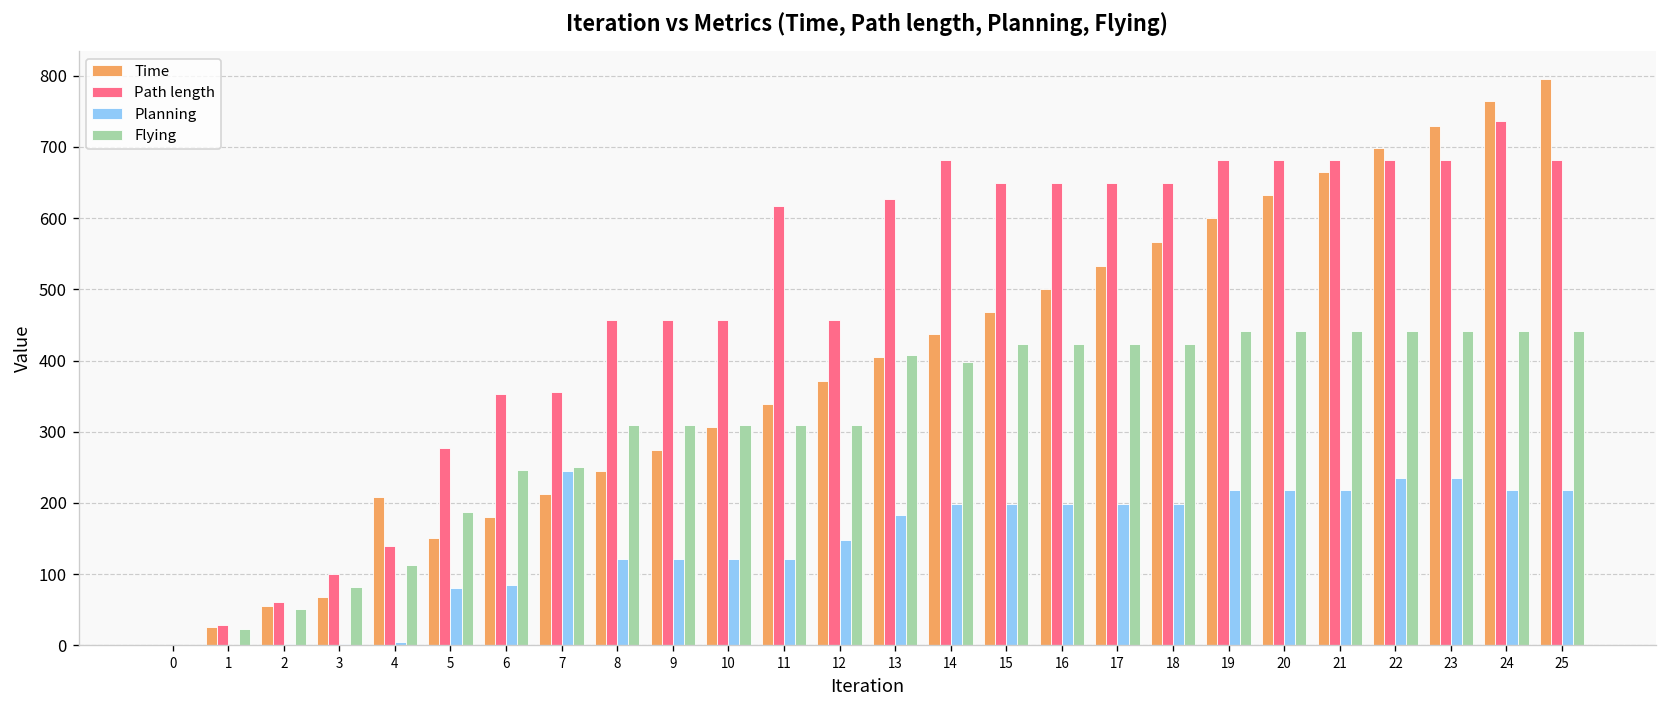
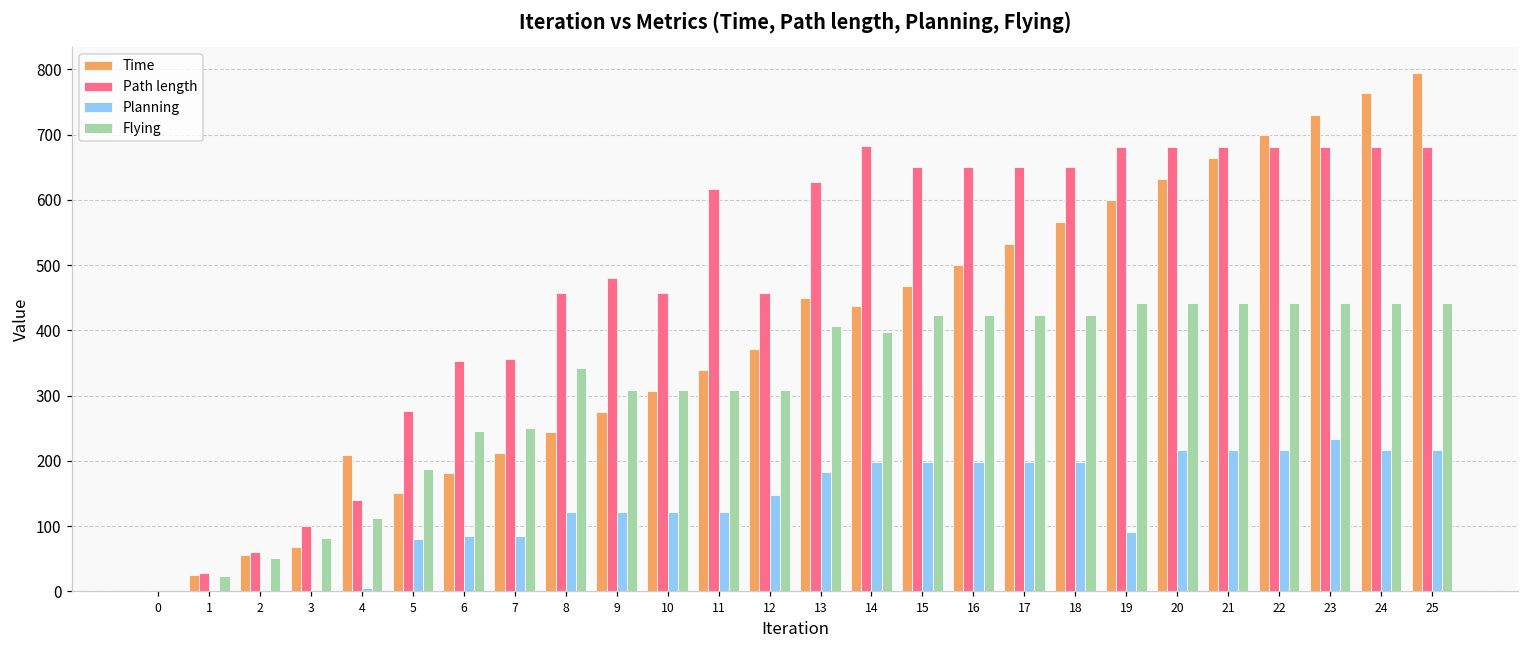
  {
    "Time": {
      "1": 30,
      "2": 60,
      "3": 70,
      "4": 210,
      "5": 150,
      "6": 180,
      "7": 210,
      "8": 240,
      "9": 270,
      "10": 310,
      "11": 340,
      "12": 370,
-     "13": 400,
+     "13": 450,
      "14": 440,
      "15": 470,
      "16": 500,
      "17": 530,
      "18": 570,
      "19": 600,
      "20": 630,
      "21": 660,
      "22": 700,
      "23": 730,
      "24": 760,
      "25": 790
    },
    "Path length": {
      "1": 30,
      "2": 60,
      "3": 100,
      "4": 140,
      "5": 280,
      "6": 350,
      "7": 360,
      "8": 460,
-     "9": 460,
+     "9": 480,
      "10": 460,
      "11": 620,
      "12": 460,
      "13": 630,
      "14": 680,
      "15": 650,
      "16": 650,
      "17": 650,
      "18": 650,
      "19": 680,
      "20": 680,
      "21": 680,
      "22": 680,
      "23": 680,
-     "24": 740,
+     "24": 680,
      "25": 680
    },
    "Planning": {
      "0": 0,
      "4": 0,
      "5": 80,
      "6": 80,
-     "7": 250,
+     "7": 90,
      "8": 120,
      "9": 120,
      "10": 120,
      "11": 120,
      "12": 150,
      "13": 180,
      "14": 200,
      "15": 200,
      "16": 200,
      "17": 200,
      "18": 200,
-     "19": 220,
+     "19": 90,
      "20": 220,
      "21": 220,
-     "22": 240,
+     "22": 220,
      "23": 230,
      "24": 220,
      "25": 220
    },
    "Flying": {
      "0": 0,
      "1": 20,
      "2": 50,
      "3": 80,
      "4": 110,
      "5": 190,
      "6": 250,
      "7": 250,
-     "8": 310,
+     "8": 340,
      "9": 310,
      "10": 310,
      "11": 310,
      "12": 310,
      "13": 410,
      "14": 400,
      "15": 420,
      "16": 420,
      "17": 420,
      "18": 420,
      "19": 440,
      "20": 440,
      "21": 440,
      "22": 440,
      "23": 440,
      "24": 440,
      "25": 440
    }
  }
